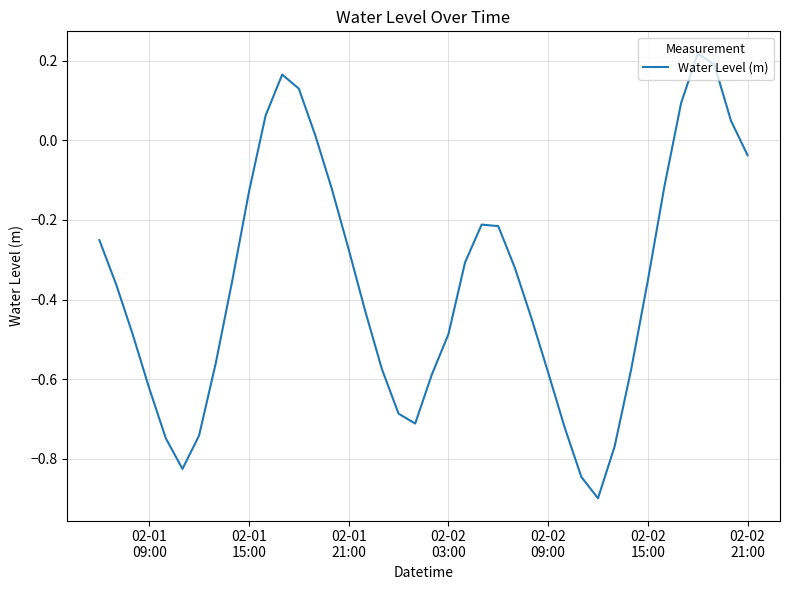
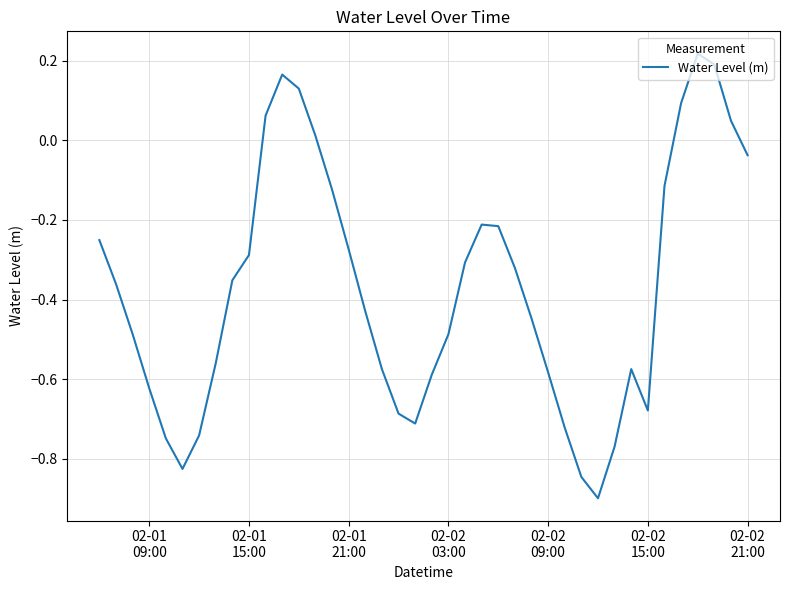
  {
    "02-01 09:00": -0.62,
-   "02-01 15:00": -0.13,
+   "02-01 15:00": -0.29,
    "02-01 21:00": -0.27,
    "02-02 03:00": -0.49,
    "02-02 09:00": -0.58,
-   "02-02 15:00": -0.35,
+   "02-02 15:00": -0.68,
    "02-02 21:00": -0.04
  }
